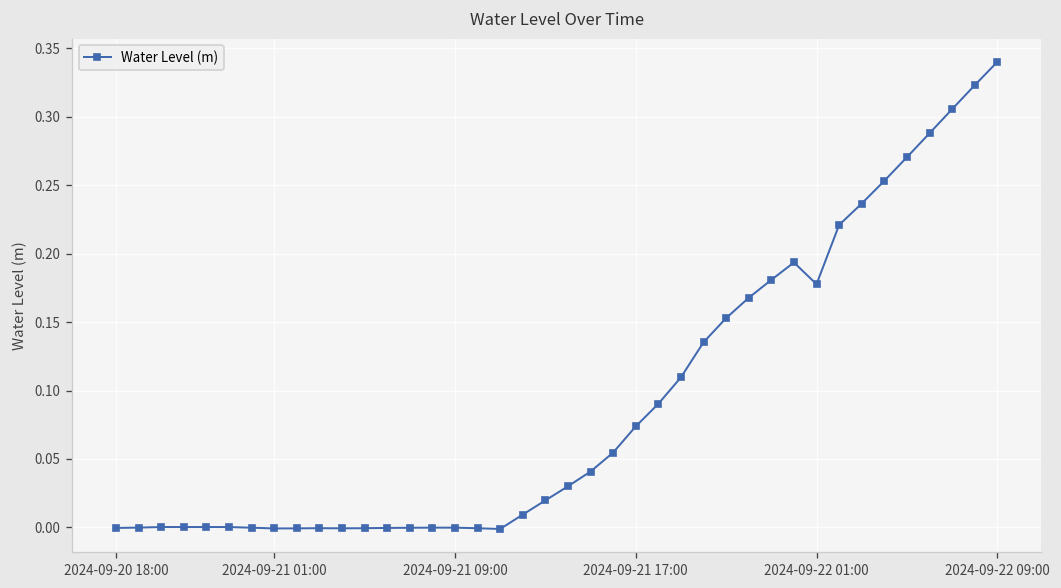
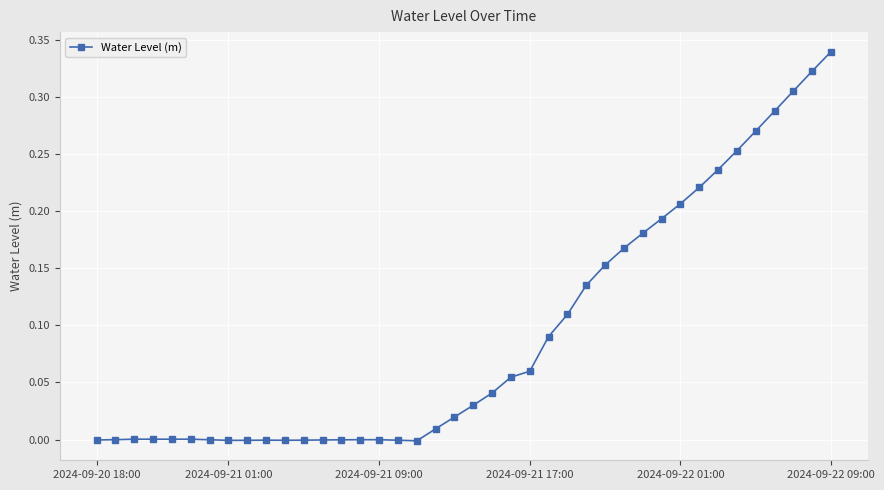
  {
    "2024-09-20 18:00": 0.000,
    "2024-09-21 01:00": -0.001,
    "2024-09-21 09:00": 0.000,
-   "2024-09-21 17:00": 0.074,
-   "2024-09-22 01:00": 0.178,
+   "2024-09-21 17:00": 0.060,
+   "2024-09-22 01:00": 0.207,
    "2024-09-22 09:00": 0.340
  }
